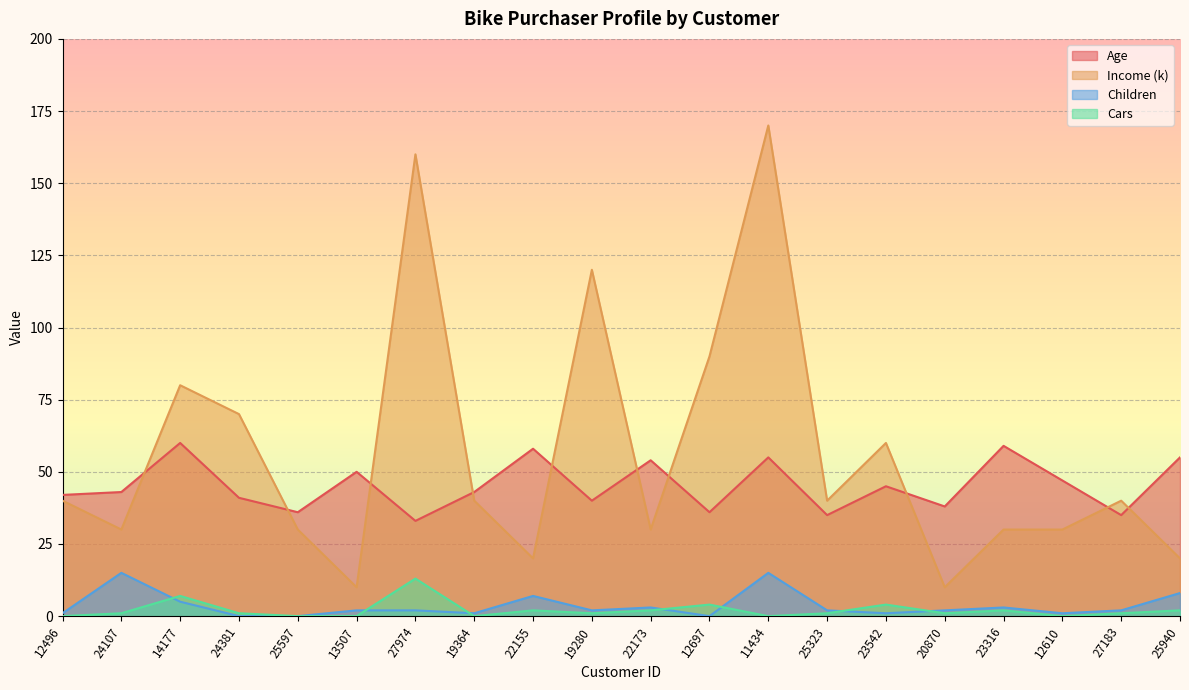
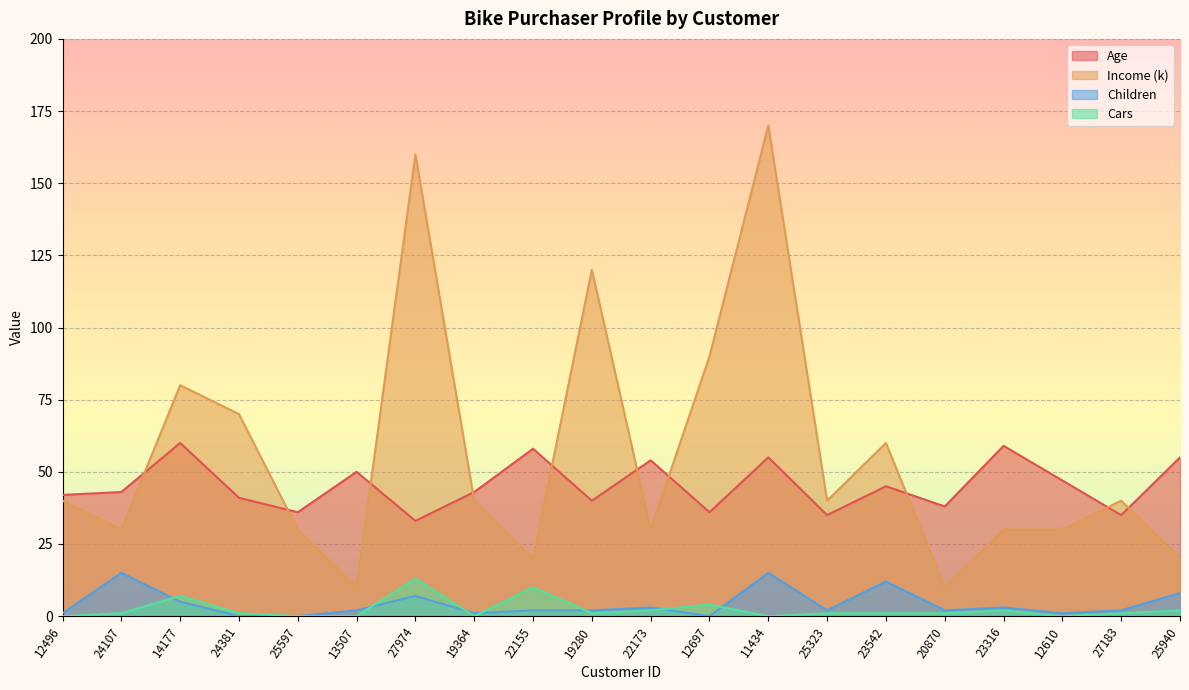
  {
    "Children": {
      "12496": 1,
      "24107": 15,
      "14177": 5,
      "24381": 0,
      "13507": 2,
-     "27974": 2,
+     "27974": 7,
      "19364": 1,
-     "22155": 7,
+     "22155": 2,
      "19280": 2,
      "22173": 3,
      "12697": 0,
      "11434": 15,
      "25323": 2,
-     "23542": 1,
+     "23542": 12,
      "20870": 2,
      "23316": 3,
      "12610": 1,
      "27183": 2,
      "25940": 8
    },
    "Cars": {
      "12496": 0,
      "24107": 1,
      "14177": 7,
      "24381": 1,
      "13507": 0,
      "27974": 13,
      "19364": 0,
-     "22155": 2,
+     "22155": 10,
      "19280": 1,
      "22173": 2,
      "12697": 4,
      "11434": 0,
      "25323": 1,
-     "23542": 4,
+     "23542": 1,
      "20870": 1,
      "23316": 2,
      "12610": 0,
      "27183": 1,
      "25940": 2
    }
  }
